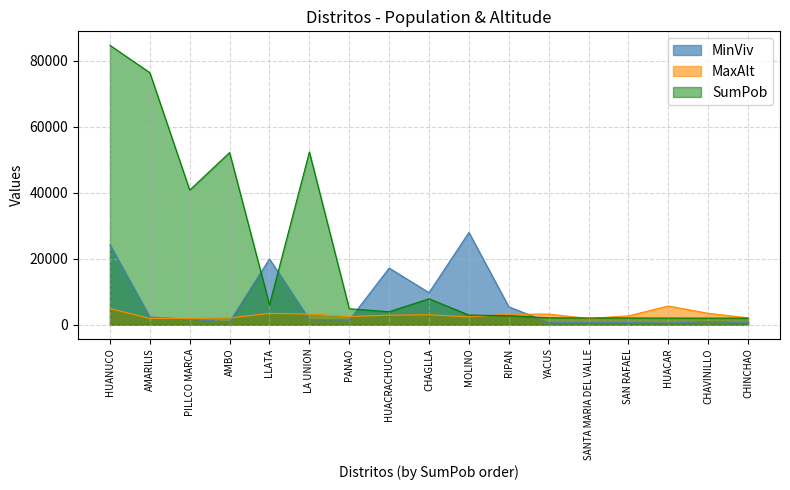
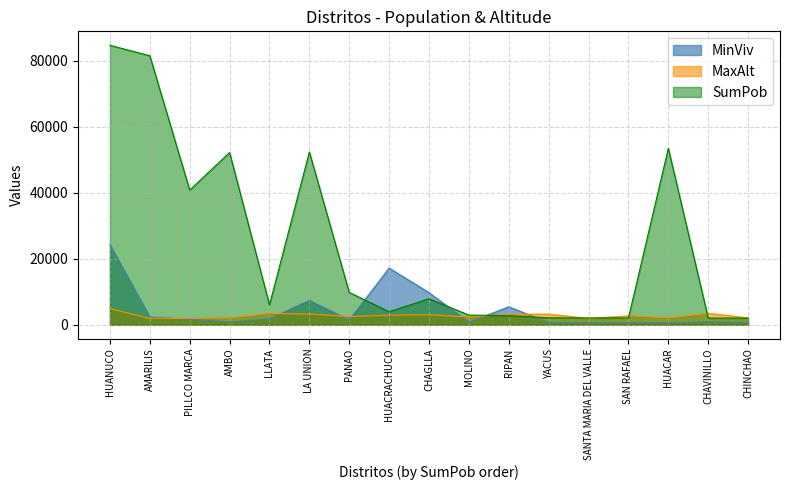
  {
    "MinViv": {
      "HUANUCO": 24000,
      "AMBO": 1000,
-     "LLATA": 20000,
-     "LA UNION": 2000,
+     "LLATA": 2000,
+     "LA UNION": 7000,
      "PANAO": 1000,
      "HUACRACHUCO": 17000,
      "CHAGLLA": 10000,
-     "MOLINO": 28000,
+     "MOLINO": 1000,
      "RIPAN": 5000,
      "YACUS": 1000,
      "SANTA MARIA DEL VALLE": 1000,
      "SAN RAFAEL": 1000,
      "HUACAR": 1000,
      "CHAVINILLO": 1000,
      "CHINCHAO": 1000
    },
    "MaxAlt": {
      "HUANUCO": 5000,
      "AMBO": 2000,
      "LLATA": 3000,
      "LA UNION": 3000,
      "PANAO": 2000,
      "HUACRACHUCO": 3000,
      "CHAGLLA": 3000,
      "YACUS": 3000,
-     "HUACAR": 6000,
+     "HUACAR": 2000,
      "CHAVINILLO": 3000
    },
    "SumPob": {
      "HUANUCO": 85000,
-     "AMARILIS": 76000,
+     "AMARILIS": 81000,
      "PILLCO MARCA": 41000,
      "AMBO": 52000,
      "LLATA": 6000,
      "LA UNION": 52000,
-     "PANAO": 5000,
+     "PANAO": 10000,
      "HUACRACHUCO": 4000,
      "CHAGLLA": 8000,
      "YACUS": 2000,
-     "HUACAR": 2000,
+     "HUACAR": 53000,
      "CHAVINILLO": 2000
    }
  }
